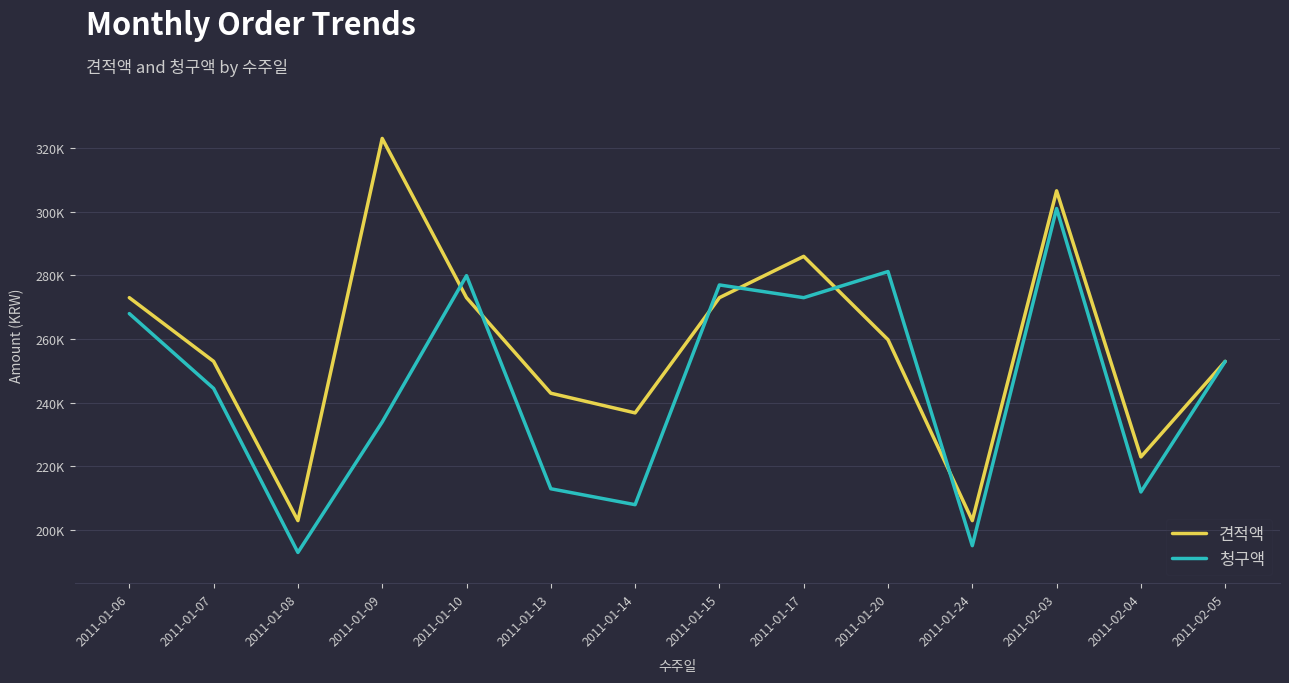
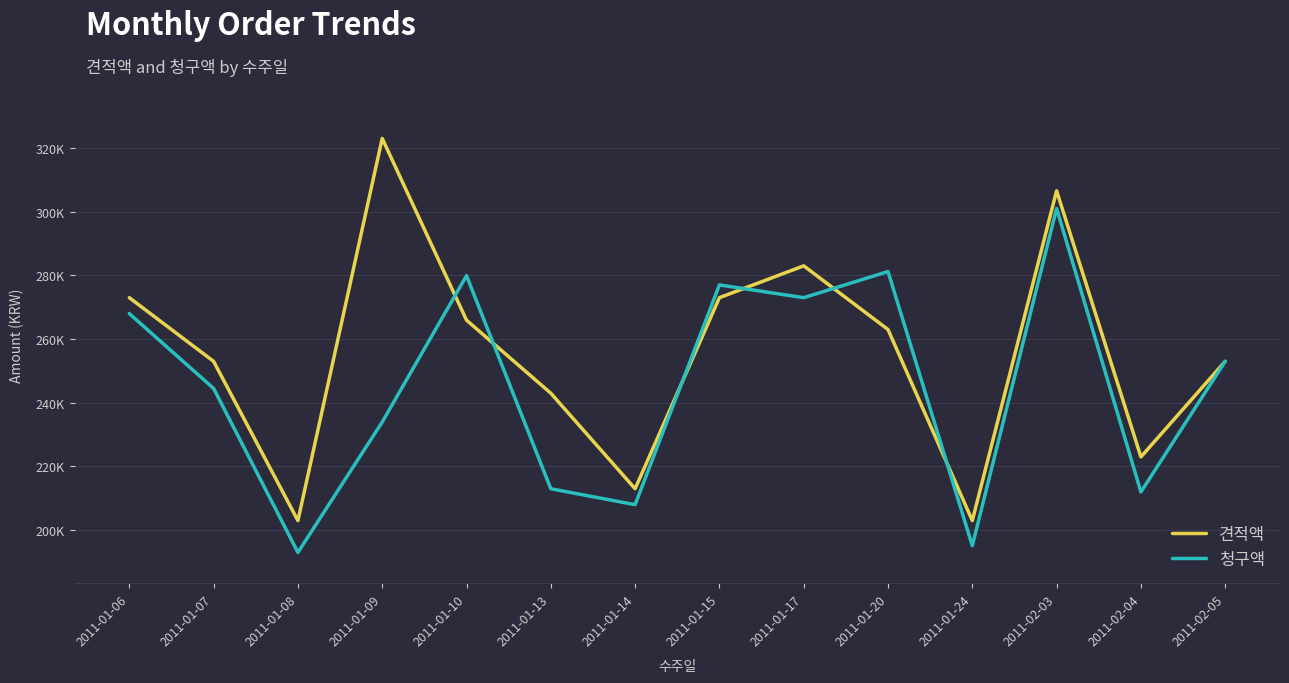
  {
    "견적액": {
      "2011-01-06": 273000,
      "2011-01-07": 253000,
      "2011-01-08": 203000,
      "2011-01-09": 323000,
-     "2011-01-10": 273000,
+     "2011-01-10": 266000,
      "2011-01-13": 243000,
-     "2011-01-14": 237000,
+     "2011-01-14": 213000,
      "2011-01-15": 273000,
-     "2011-01-17": 286000,
-     "2011-01-20": 260000,
+     "2011-01-17": 283000,
+     "2011-01-20": 263000,
      "2011-01-24": 203000,
      "2011-02-03": 307000,
      "2011-02-04": 223000
    },
    "청구액": {
      "2011-01-06": 268000,
      "2011-01-07": 245000,
      "2011-01-08": 193000,
      "2011-01-09": 234000,
      "2011-01-10": 280000,
      "2011-01-13": 213000,
      "2011-01-14": 208000,
      "2011-01-15": 277000,
      "2011-01-17": 273000,
      "2011-01-20": 281000,
      "2011-01-24": 195000,
      "2011-02-03": 301000,
      "2011-02-04": 212000
    }
  }
